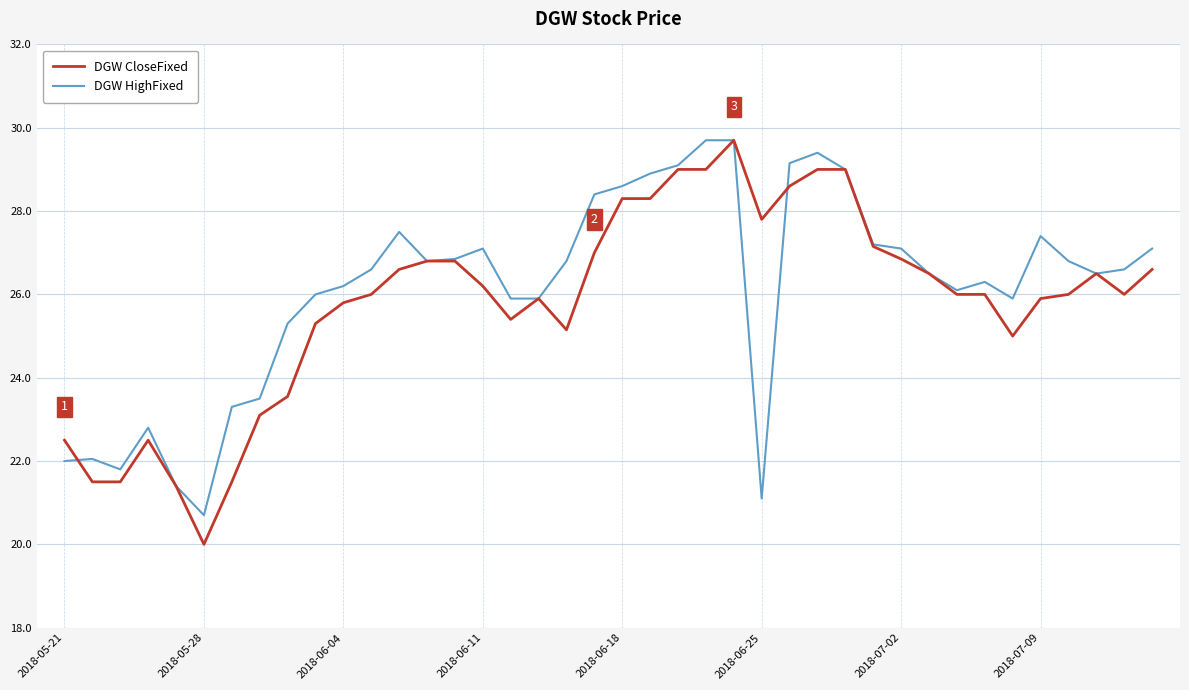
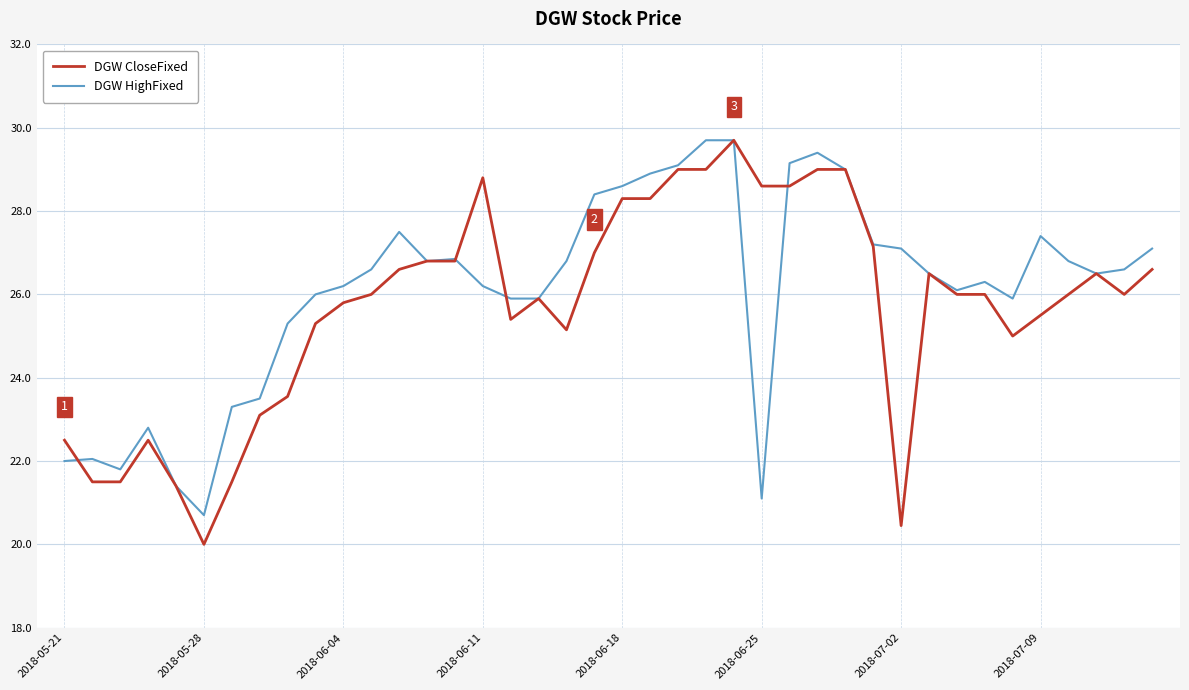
  {
    "DGW CloseFixed": {
      "2018-05-21": 22.5,
      "2018-05-28": 20.0,
      "2018-06-04": 25.8,
-     "2018-06-11": 26.2,
+     "2018-06-11": 28.8,
      "2018-06-18": 28.3,
-     "2018-06-25": 27.8,
-     "2018-07-02": 26.9,
-     "2018-07-09": 25.9
+     "2018-06-25": 28.6,
+     "2018-07-02": 20.5,
+     "2018-07-09": 25.5
    },
    "DGW HighFixed": {
      "2018-05-21": 22.0,
      "2018-05-28": 20.7,
      "2018-06-04": 26.2,
-     "2018-06-11": 27.1,
+     "2018-06-11": 26.2,
      "2018-06-18": 28.6,
      "2018-06-25": 21.1,
      "2018-07-02": 27.1,
      "2018-07-09": 27.4
    }
  }
